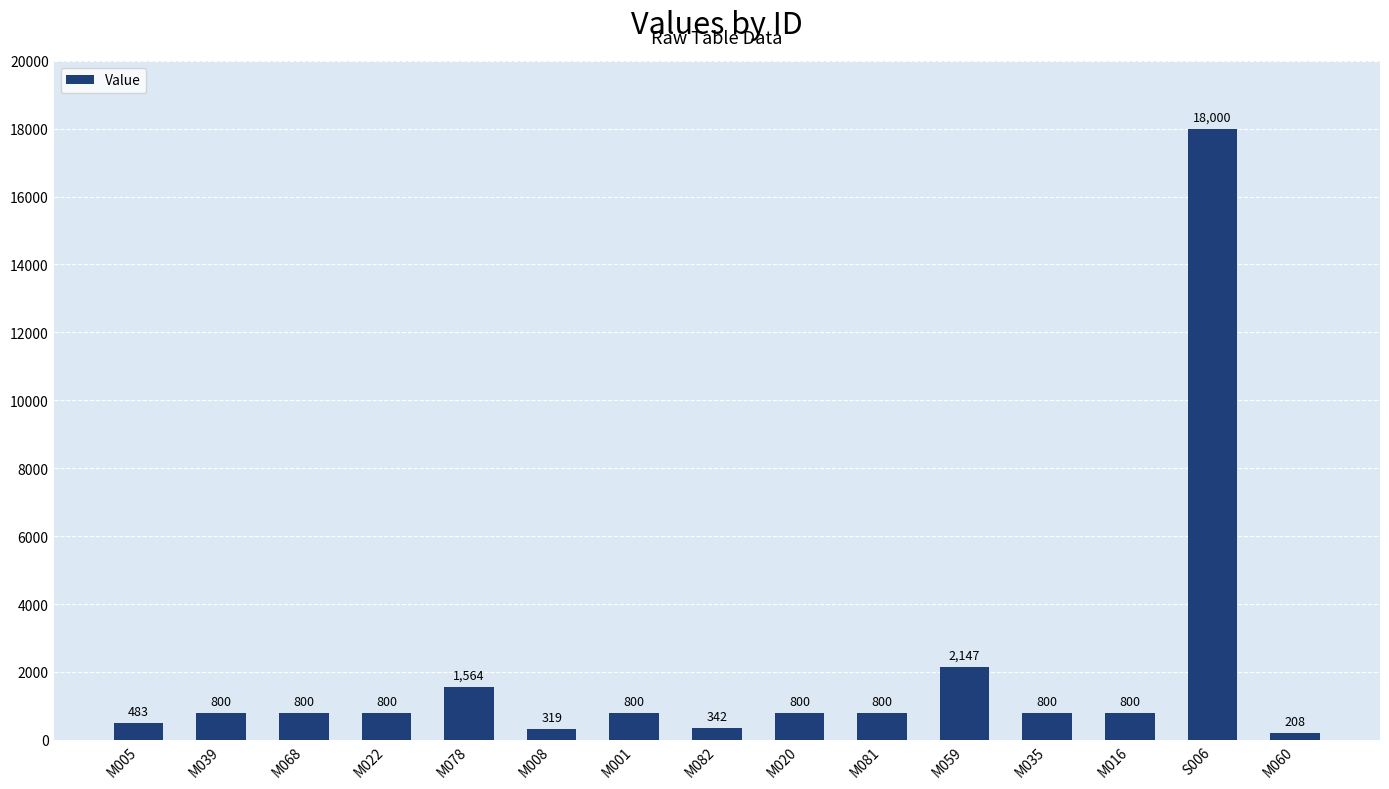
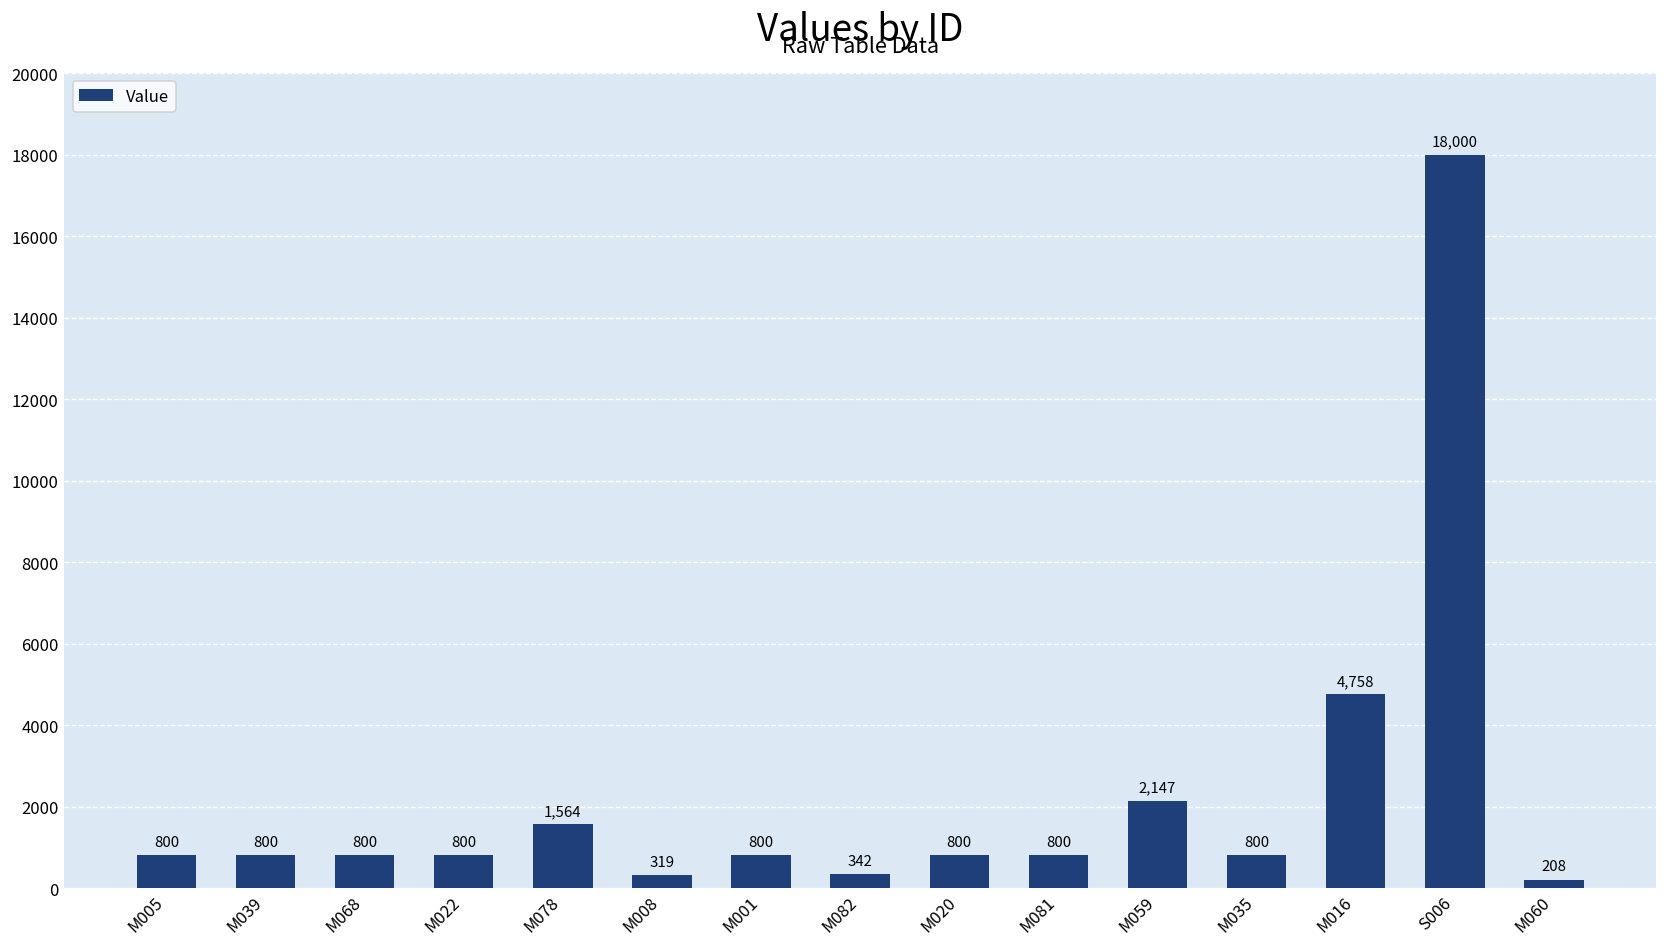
  {
-   "M005": "483",
+   "M005": "800",
    "M039": "800",
    "M068": "800",
    "M022": "800",
    "M078": "1,564",
    "M008": "319",
    "M001": "800",
    "M082": "342",
    "M020": "800",
    "M081": "800",
    "M059": "2,147",
    "M035": "800",
-   "M016": "800",
+   "M016": "4,758",
    "S006": "18,000",
    "M060": "208"
  }
